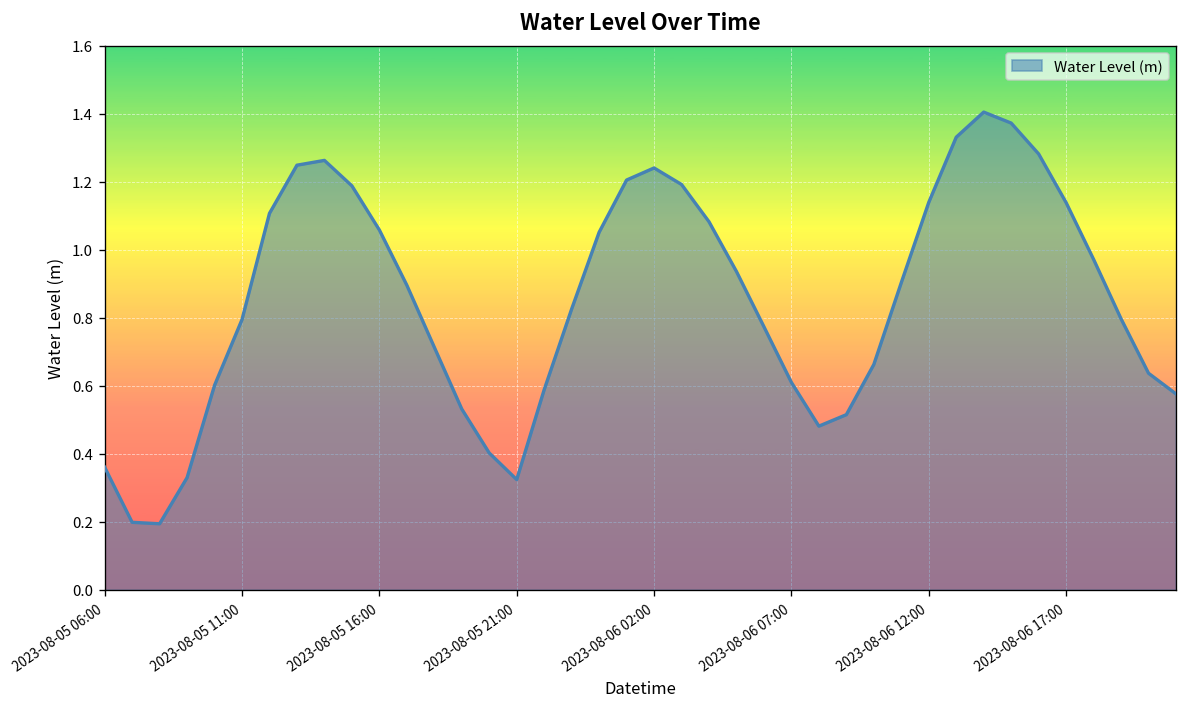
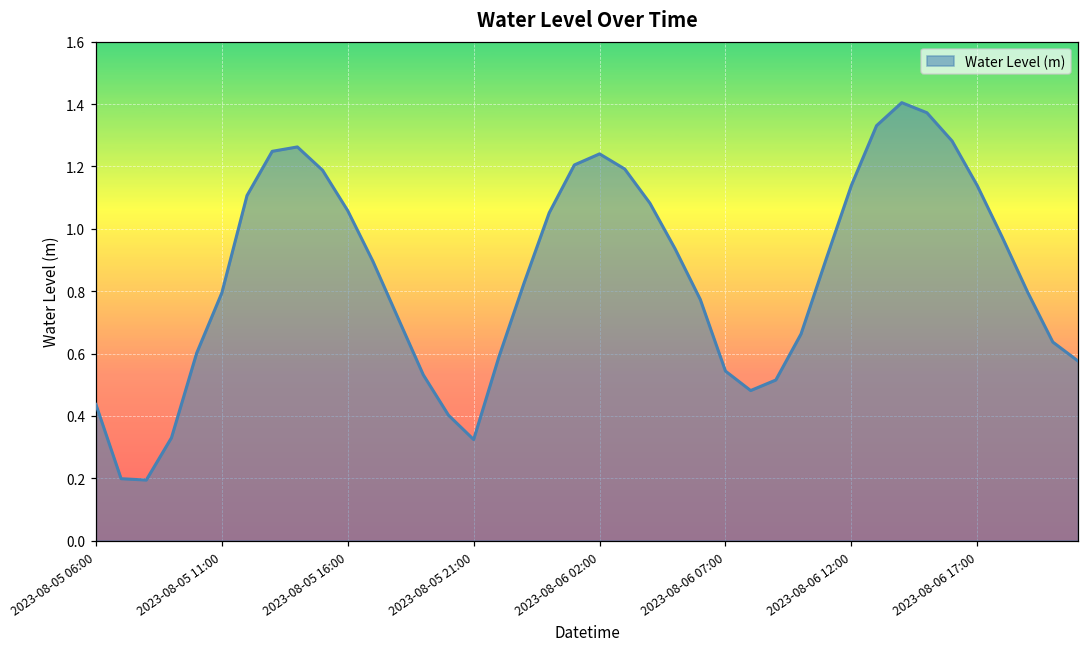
  {
-   "2023-08-05 06:00": 0.36,
+   "2023-08-05 06:00": 0.44,
    "2023-08-05 11:00": 0.79,
    "2023-08-05 16:00": 1.06,
    "2023-08-05 21:00": 0.32,
    "2023-08-06 02:00": 1.24,
-   "2023-08-06 07:00": 0.61,
+   "2023-08-06 07:00": 0.54,
    "2023-08-06 12:00": 1.14,
    "2023-08-06 17:00": 1.14
  }
